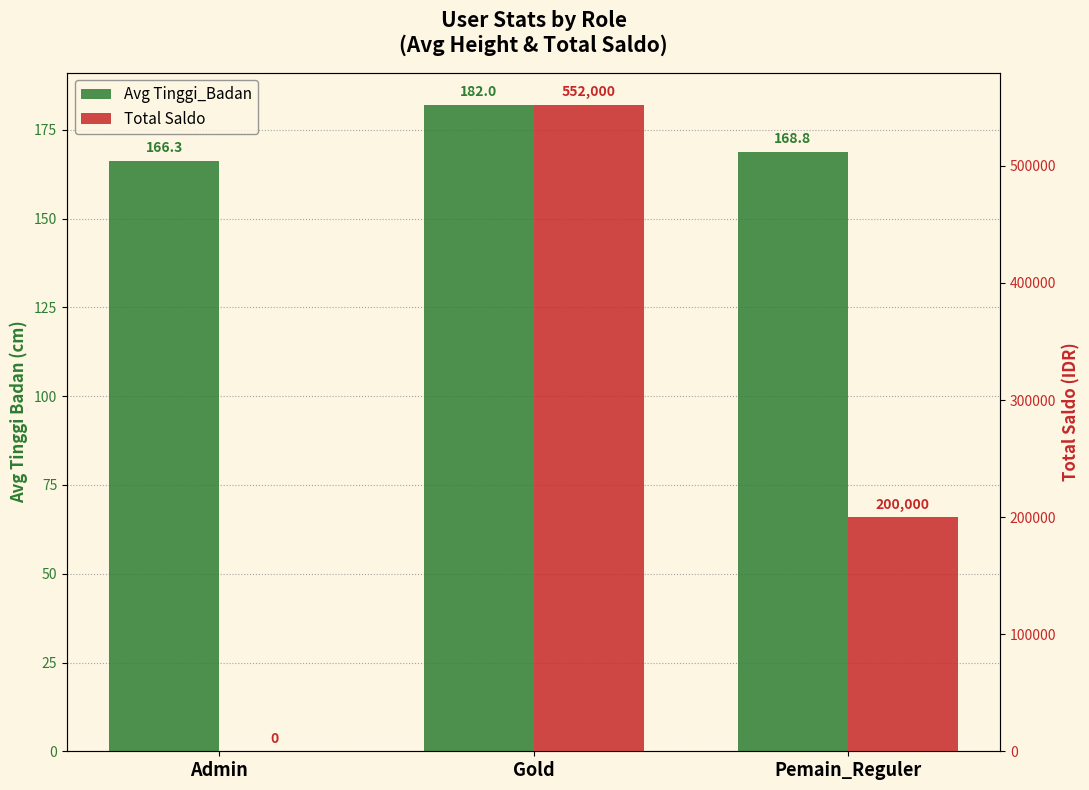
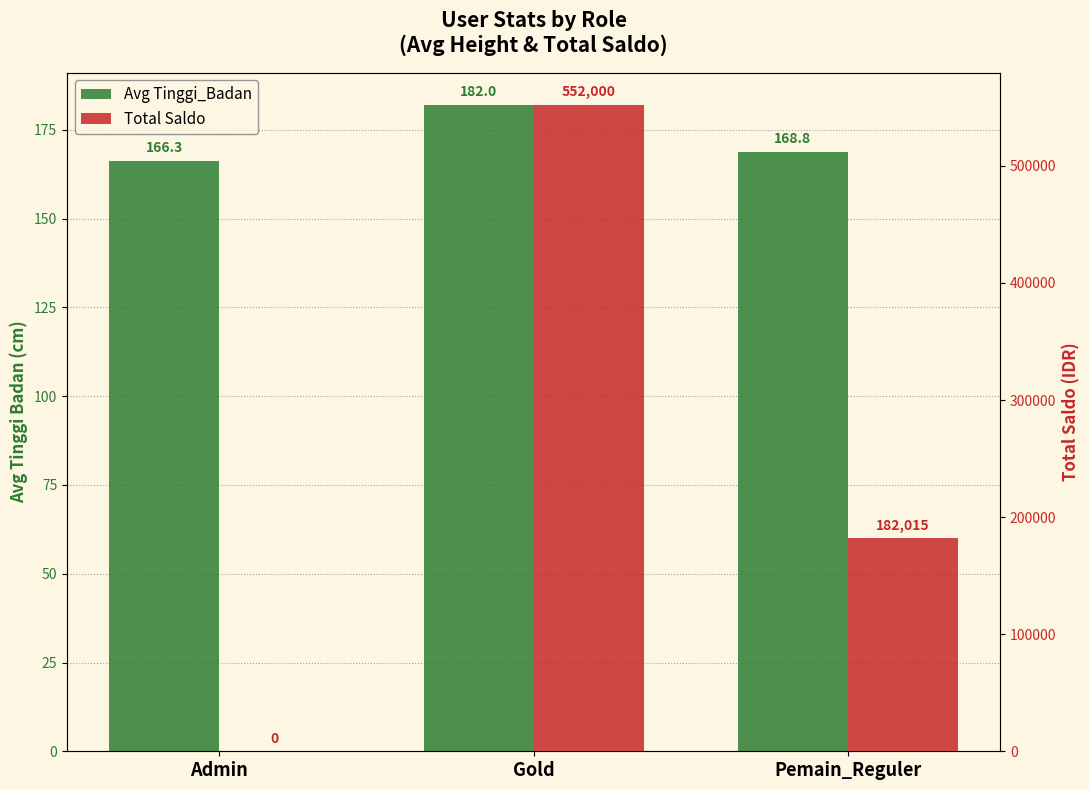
  {
    "Avg Tinggi_Badan": {
      "Admin": "166.3",
      "Gold": "182.0",
      "Pemain_Reguler": "168.8"
    },
    "Total Saldo": {
      "Admin": "0",
      "Gold": "552,000",
-     "Pemain_Reguler": "200,000"
+     "Pemain_Reguler": "182,015"
    }
  }
